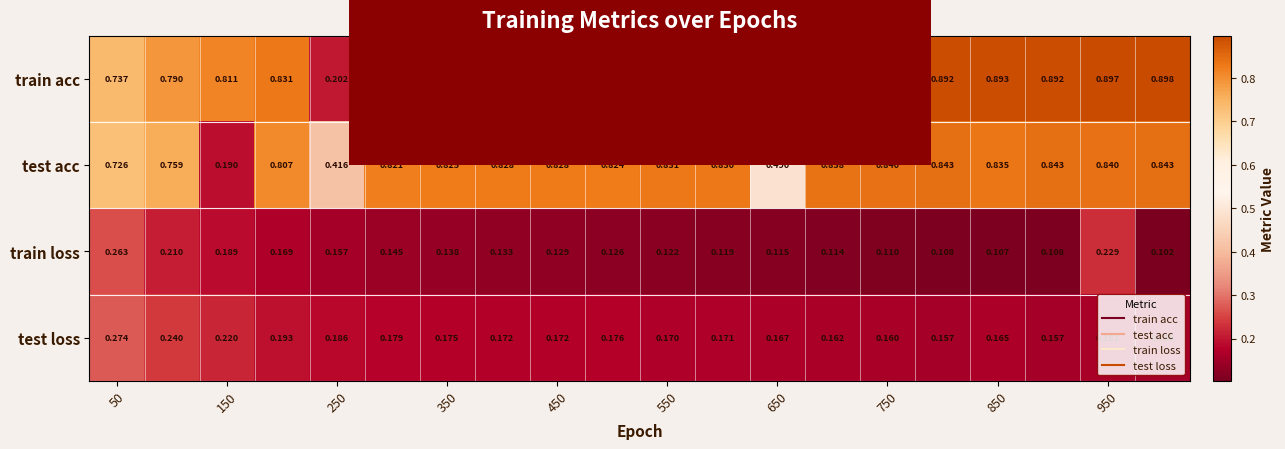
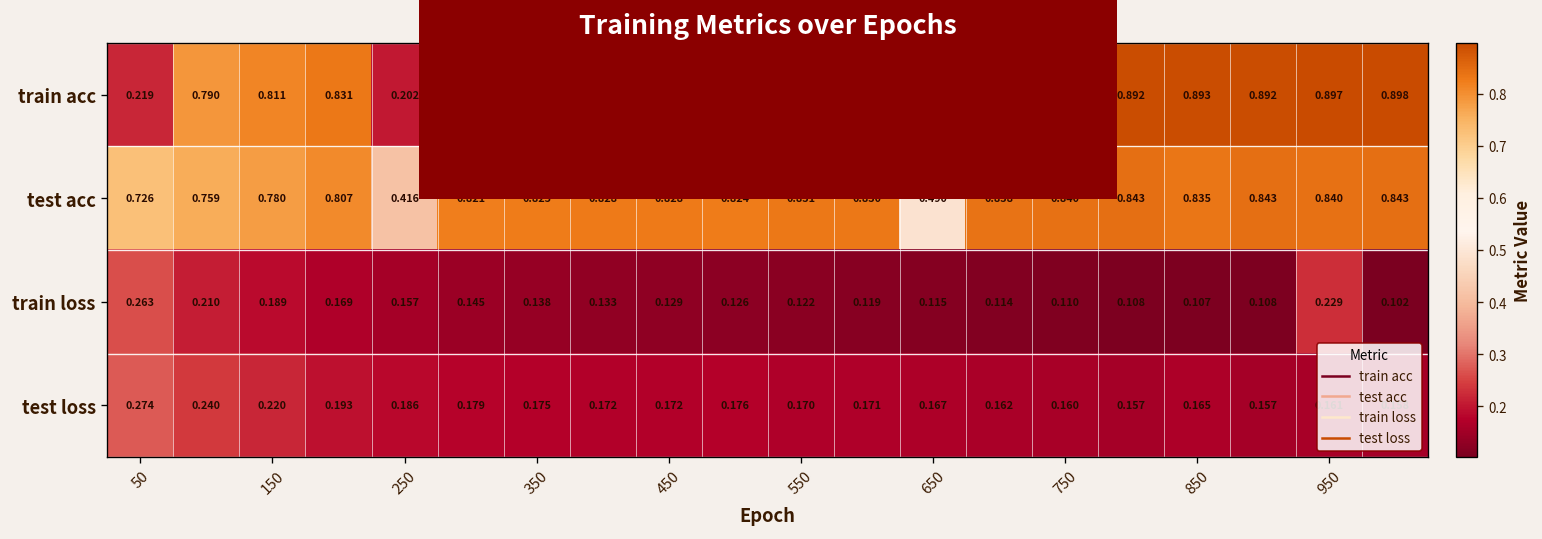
  {
    "train acc": {
-     "50": 0.737,
+     "50": 0.219,
      "150": 0.811,
      "250": 0.202,
      "850": 0.893,
      "950": 0.897
    },
    "test acc": {
      "50": 0.726,
-     "150": 0.190,
+     "150": 0.780,
      "250": 0.416,
      "350": 0.825,
      "450": 0.828,
      "550": 0.831,
      "650": 0.490,
      "750": 0.840,
      "850": 0.835,
      "950": 0.840
    },
    "train loss": {
      "50": 0.263,
      "150": 0.189,
      "250": 0.157,
      "350": 0.138,
      "450": 0.129,
      "550": 0.122,
      "650": 0.115,
      "750": 0.110,
      "850": 0.107,
      "950": 0.229
    },
    "test loss": {
      "50": 0.274,
      "150": 0.220,
      "250": 0.186,
      "350": 0.175,
      "450": 0.172,
      "550": 0.170,
      "650": 0.167,
      "750": 0.160,
      "850": 0.165
    }
  }
